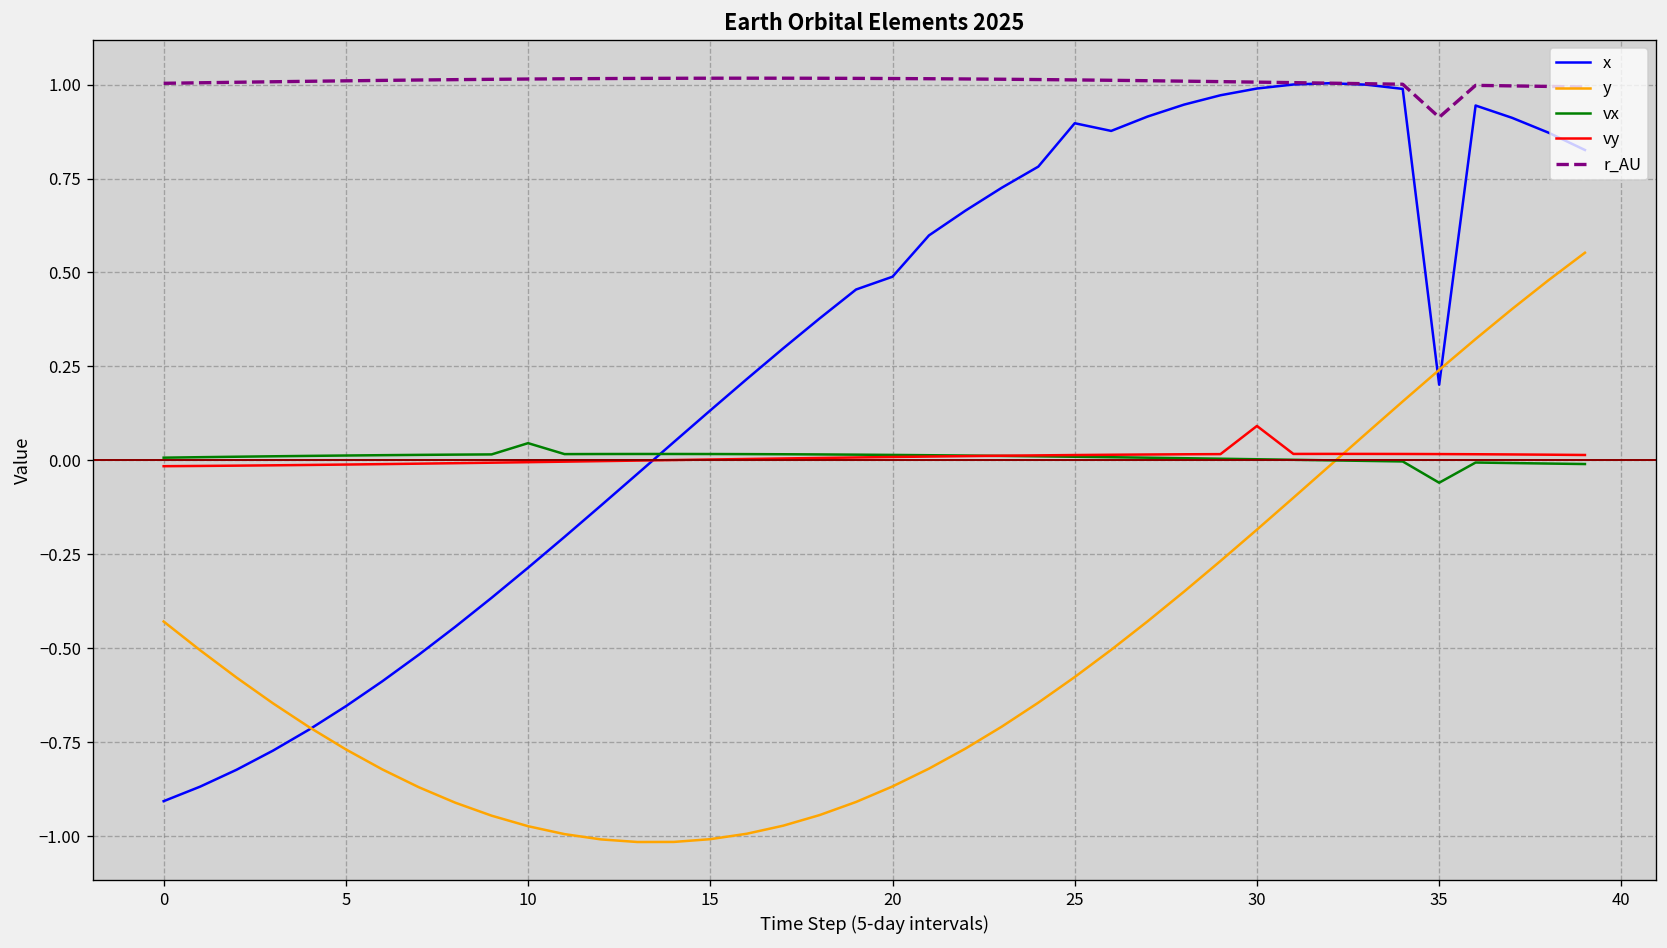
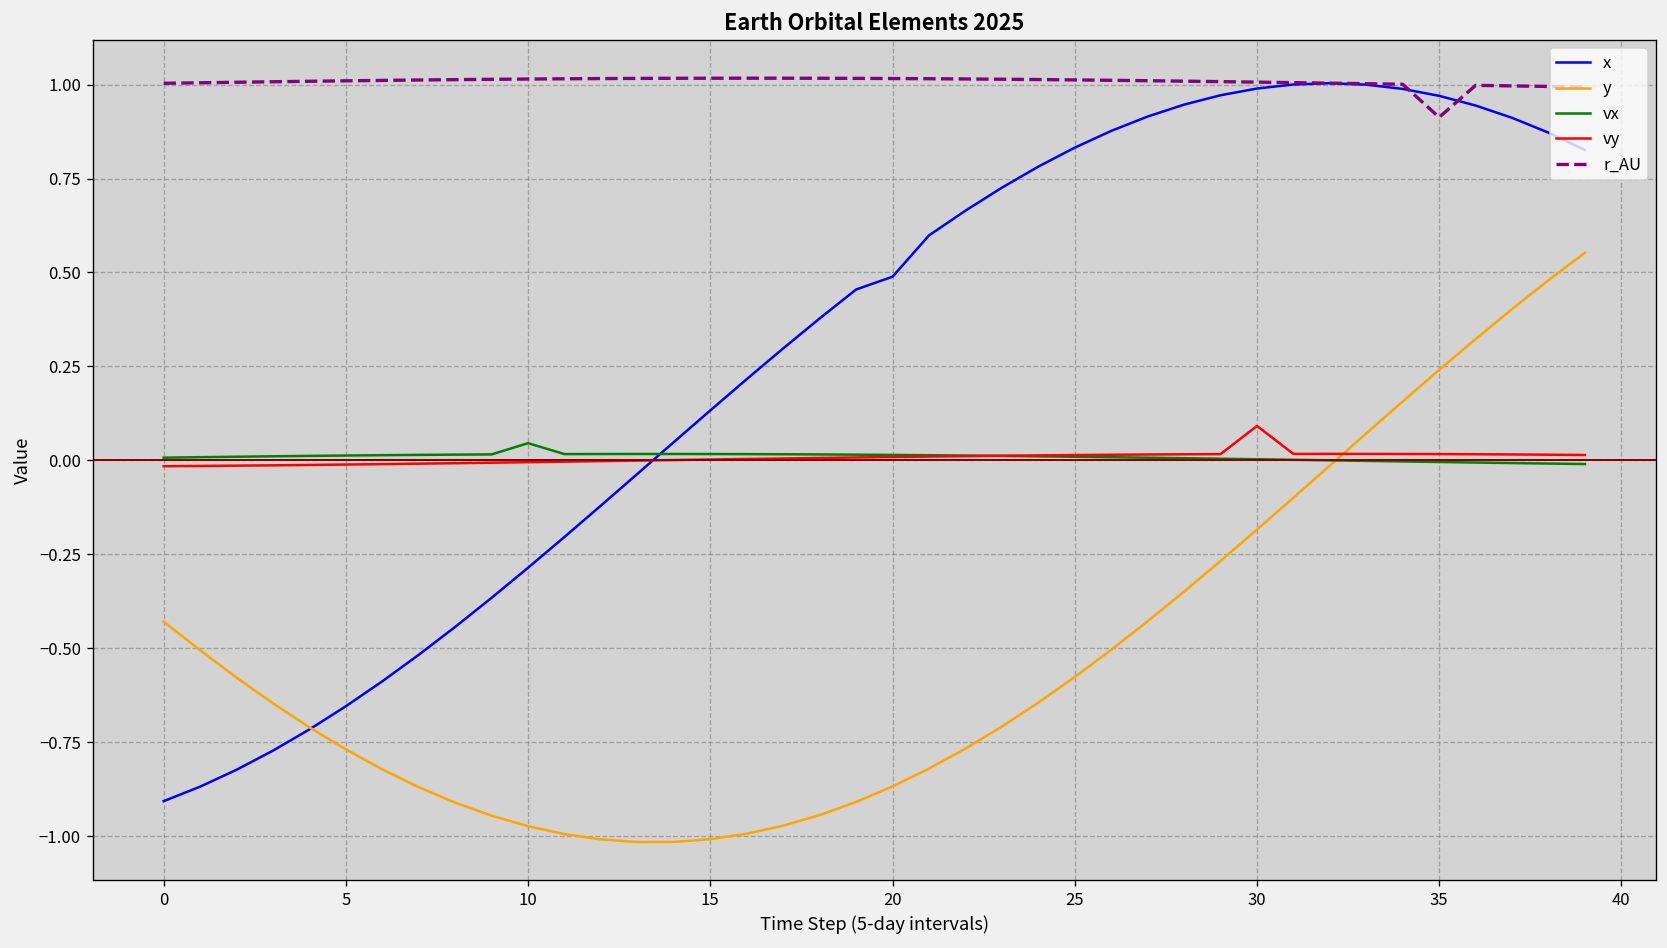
  {
    "x": {
      "0": -0.91,
      "5": -0.65,
      "10": -0.29,
      "15": 0.13,
      "20": 0.49,
-     "25": 0.90,
+     "25": 0.83,
      "30": 0.99,
-     "35": 0.20
+     "35": 0.97
    },
    "y": {
      "0": -0.43,
      "5": -0.77,
      "10": -0.97,
      "15": -1.01,
      "20": -0.87,
      "25": -0.58,
      "30": -0.18,
      "35": 0.24
    },
    "vx": {
      "0": 0.01,
      "5": 0.01,
      "10": 0.05,
      "15": 0.02,
      "30": 0.00,
-     "35": -0.06
+     "35": 0.00
    },
    "vy": {
      "0": -0.02,
      "5": -0.01,
      "10": 0.00,
      "15": 0.00,
      "30": 0.09,
      "35": 0.02
    },
    "r_AU": {
      "0": 1.00,
      "5": 1.01,
      "10": 1.01,
      "15": 1.02,
      "20": 1.02,
      "25": 1.01,
      "30": 1.01,
      "35": 0.91
    }
  }
